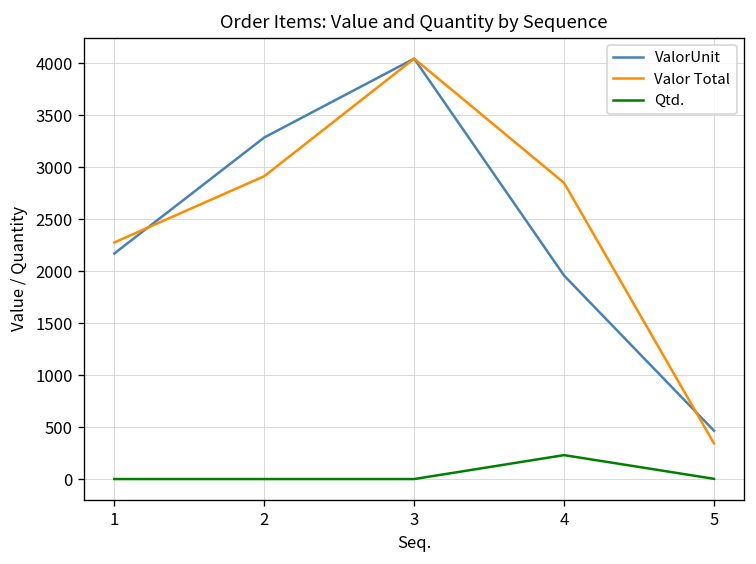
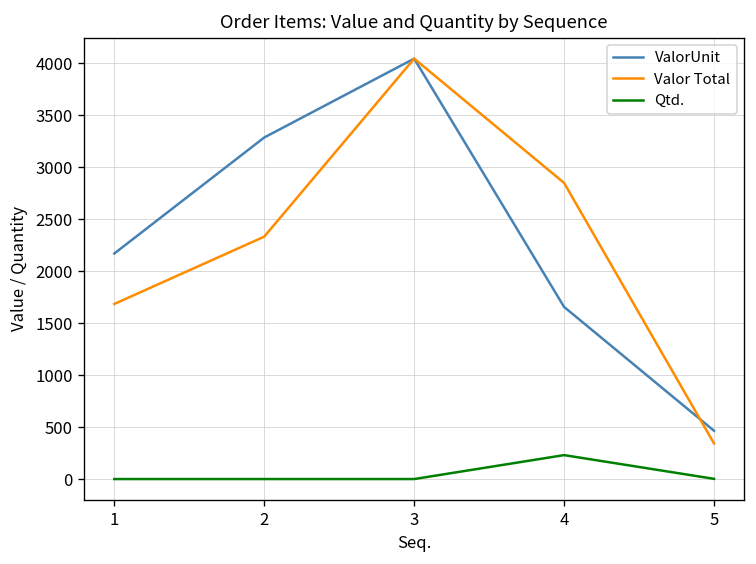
  {
    "ValorUnit": {
      "1": 2200,
      "2": 3300,
-     "4": 2000,
+     "4": 1700,
      "5": 500
    },
    "Valor Total": {
-     "1": 2300,
-     "2": 2900,
+     "1": 1700,
+     "2": 2300,
      "4": 2800,
      "5": 300
    },
    "Qtd.": {
      "1": 0,
      "2": 0,
      "3": 0,
      "4": 200,
      "5": 0
    }
  }
